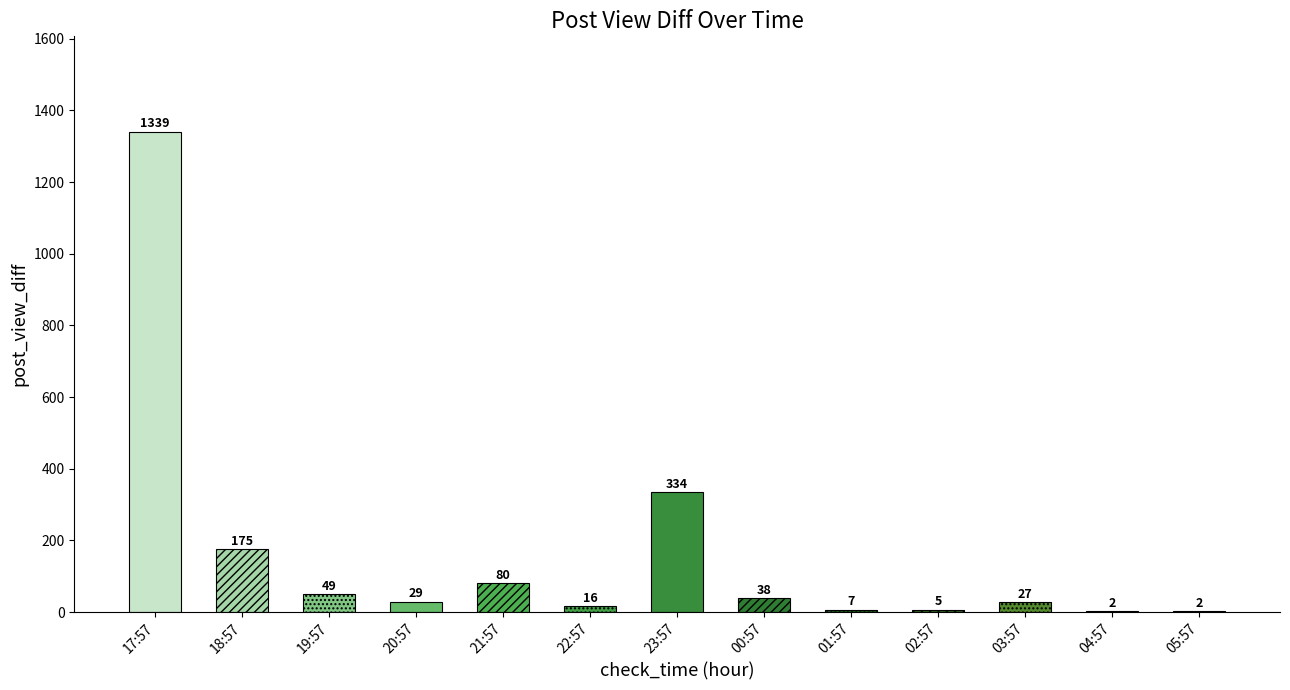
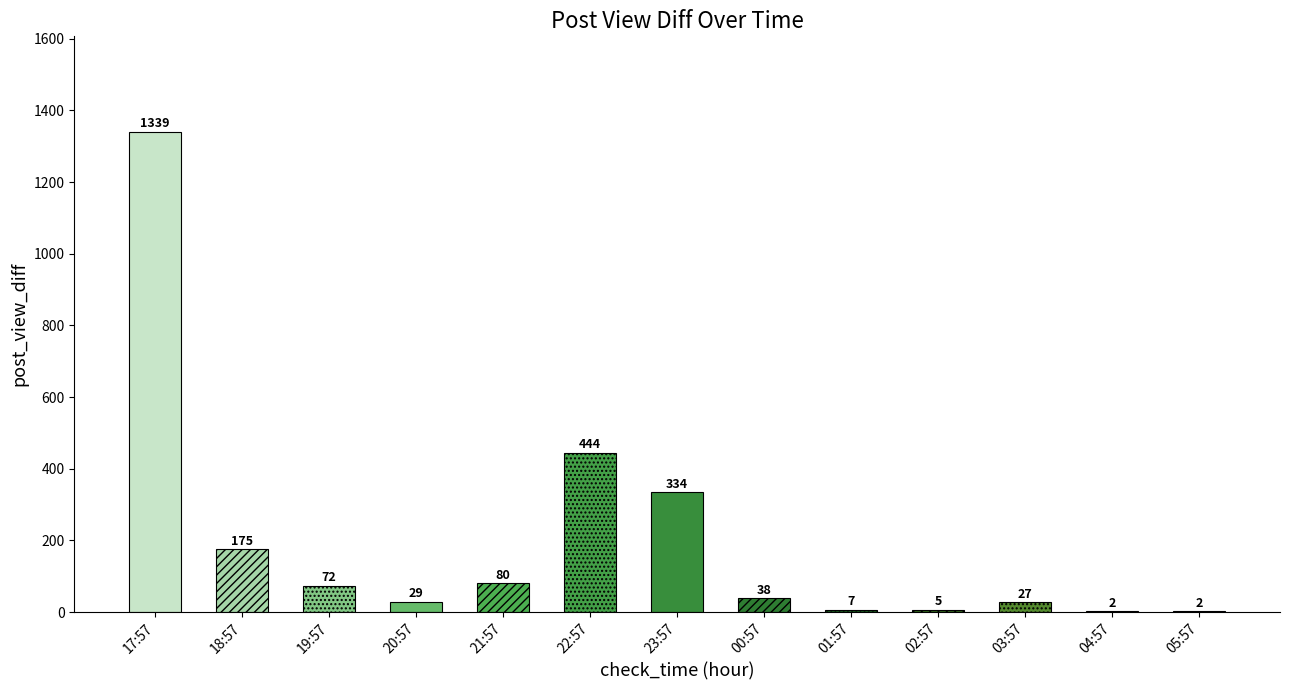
  {
    "17:57": 1339,
    "18:57": 175,
-   "19:57": 49,
+   "19:57": 72,
    "20:57": 29,
    "21:57": 80,
-   "22:57": 16,
+   "22:57": 444,
    "23:57": 334,
    "00:57": 38,
    "01:57": 7,
    "02:57": 5,
    "03:57": 27,
    "04:57": 2,
    "05:57": 2
  }
